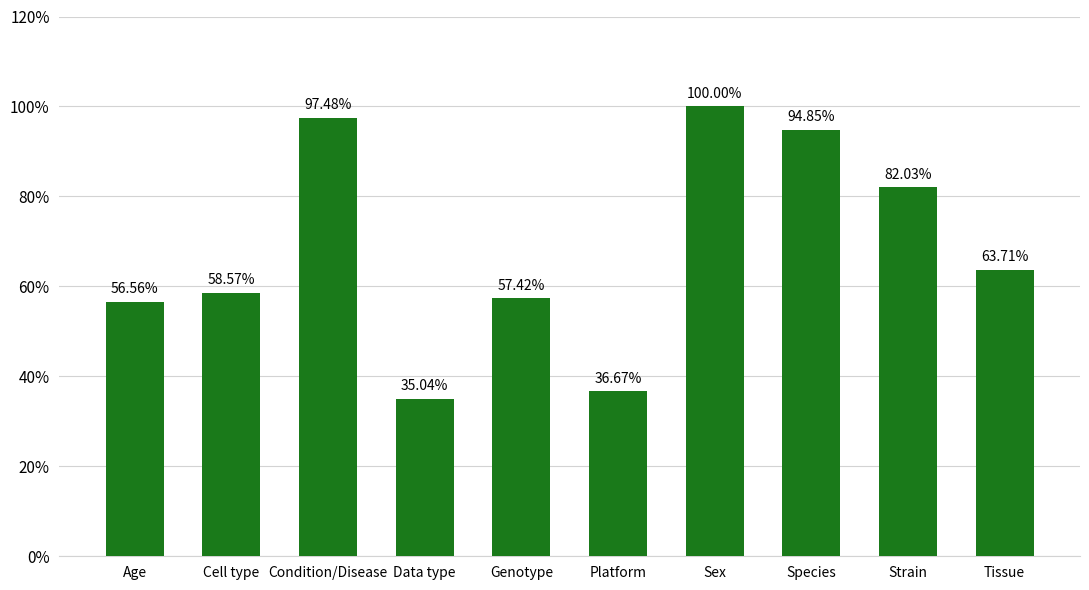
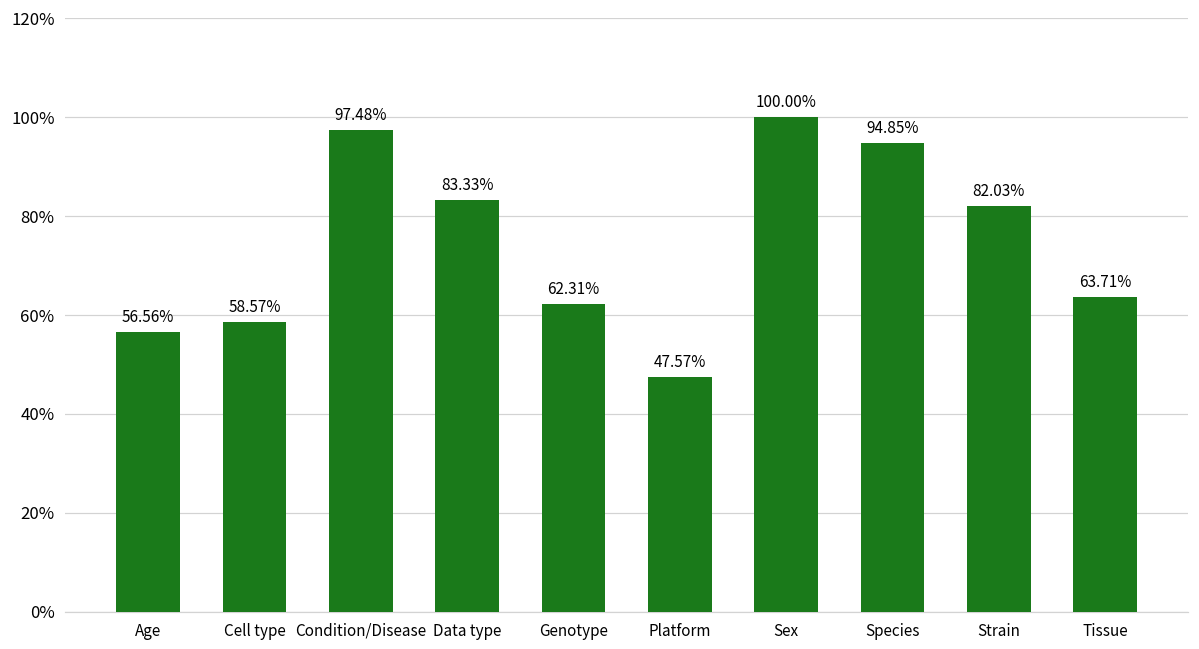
  {
    "Age": "56.56%",
    "Cell type": "58.57%",
    "Condition/Disease": "97.48%",
-   "Data type": "35.04%",
-   "Genotype": "57.42%",
-   "Platform": "36.67%",
+   "Data type": "83.33%",
+   "Genotype": "62.31%",
+   "Platform": "47.57%",
    "Sex": "100.00%",
    "Species": "94.85%",
    "Strain": "82.03%",
    "Tissue": "63.71%"
  }
